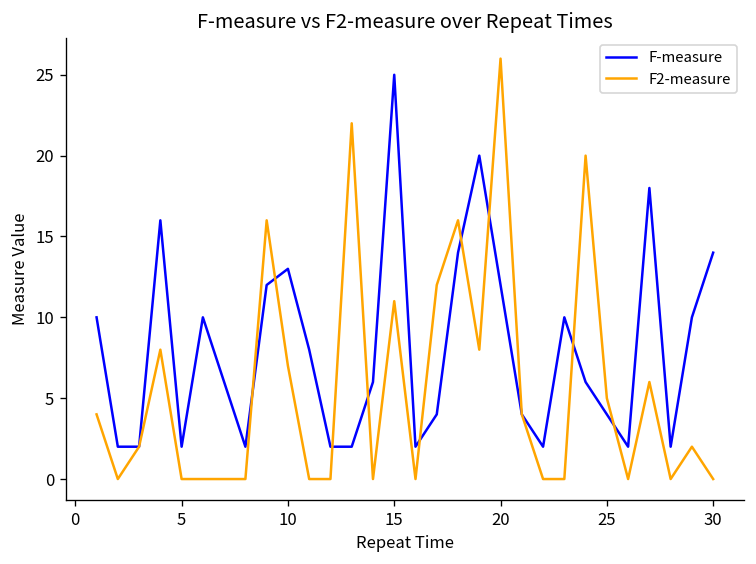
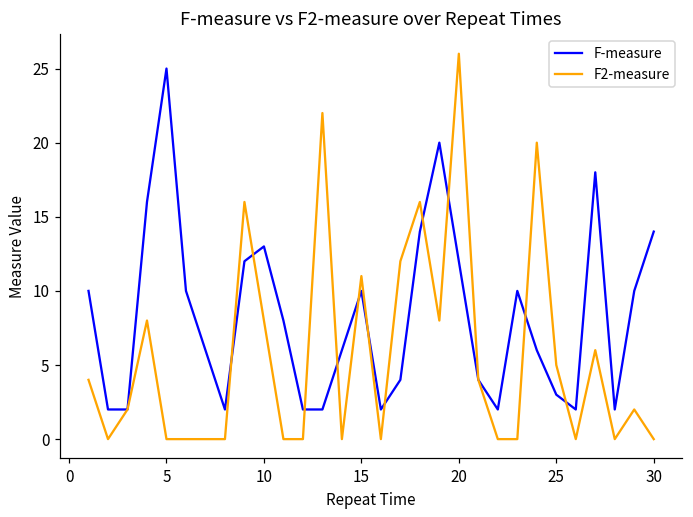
  {
    "F-measure": {
-     "5": 2,
+     "5": 25,
      "10": 13,
-     "15": 25,
+     "15": 10,
      "20": 12,
-     "25": 4,
+     "25": 3,
      "30": 14
    },
    "F2-measure": {
      "5": 0,
-     "10": 7,
+     "10": 8,
      "15": 11,
      "20": 26,
      "25": 5,
      "30": 0
    }
  }
